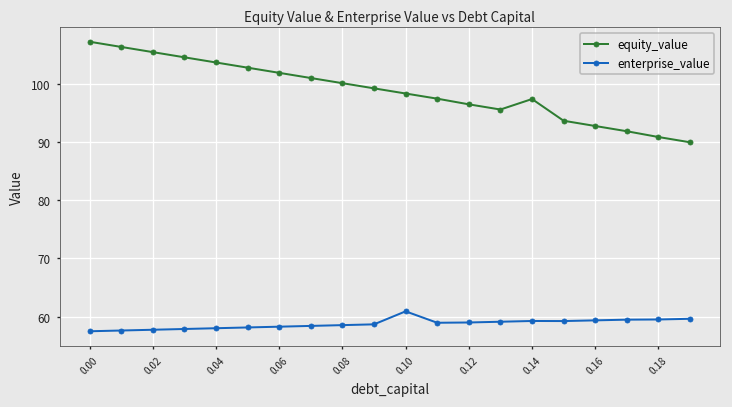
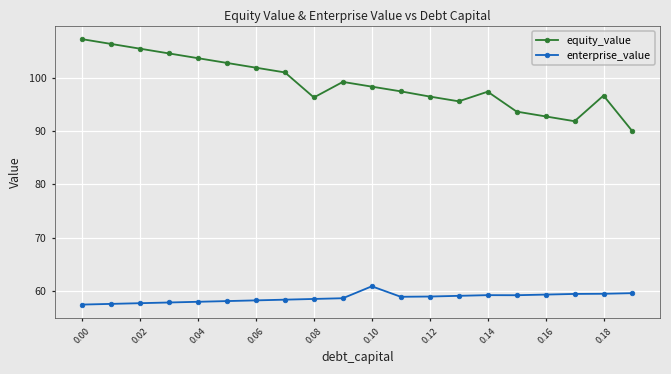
  {
    "equity_value": {
      "0.00": 107,
      "0.02": 105,
      "0.04": 104,
      "0.06": 102,
-     "0.08": 100,
+     "0.08": 96,
      "0.10": 98,
      "0.12": 97,
      "0.14": 97,
      "0.16": 93,
-     "0.18": 91
+     "0.18": 97
    },
    "enterprise_value": {
      "0.00": 57,
      "0.02": 58,
      "0.04": 58,
      "0.06": 58,
      "0.08": 59,
      "0.10": 61,
      "0.12": 59,
      "0.14": 59,
      "0.16": 59,
      "0.18": 59
    }
  }
